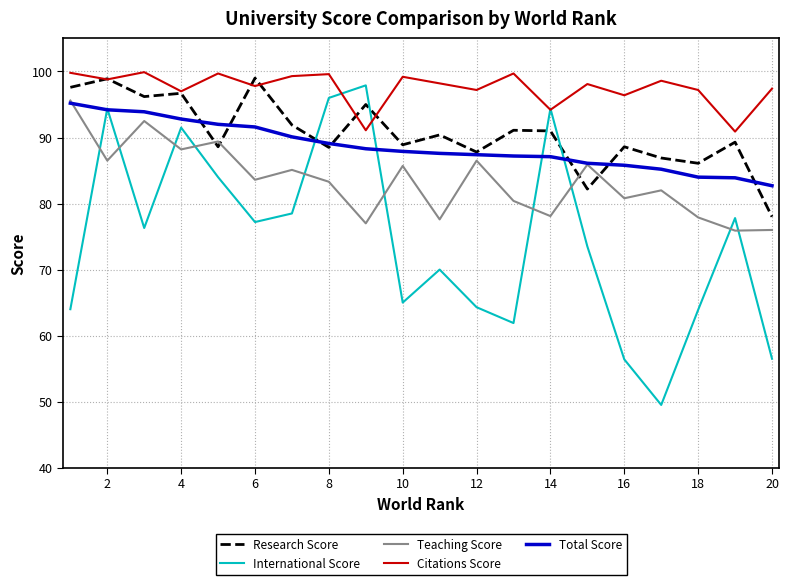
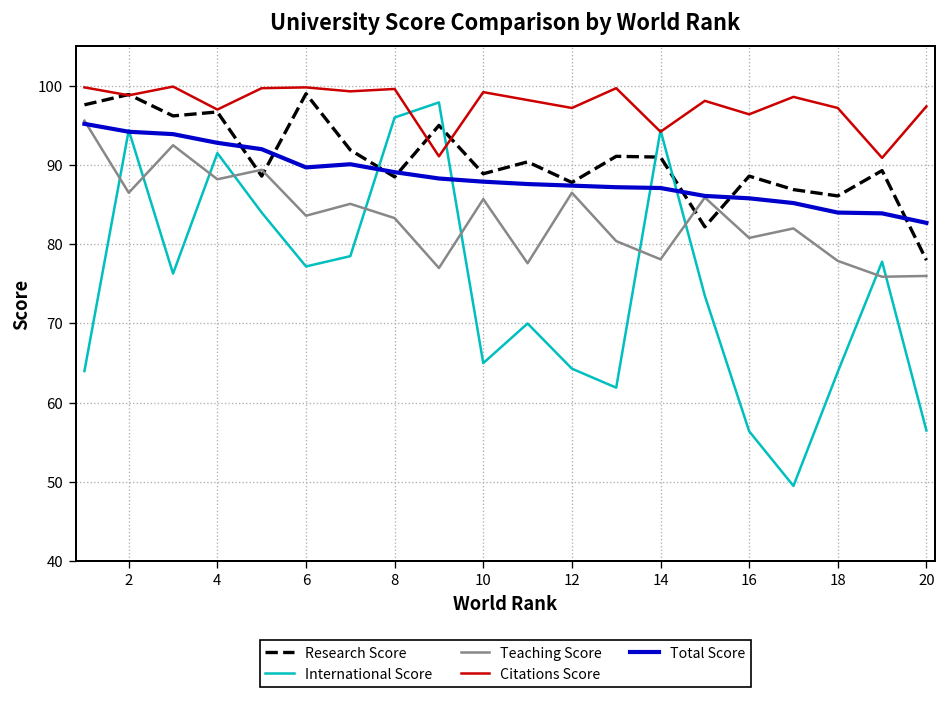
  {
    "Research Score": {
      "6": 99,
      "8": 89,
      "10": 89,
      "12": 88,
      "14": 91,
      "16": 89,
      "18": 86,
      "20": 78
    },
    "International Score": {
      "4": 92,
      "6": 77,
      "8": 96,
      "10": 65,
      "12": 64,
      "16": 56,
      "18": 64,
      "20": 57
    },
    "Teaching Score": {
      "2": 87,
      "4": 88,
      "6": 84,
      "8": 83,
      "10": 86,
      "12": 87,
      "14": 78,
      "16": 81,
      "18": 78,
      "20": 76
    },
    "Citations Score": {
-     "6": 98,
+     "6": 100,
      "8": 100,
      "10": 99,
      "12": 97,
      "16": 96,
      "18": 97,
      "20": 97
    },
    "Total Score": {
      "4": 93,
-     "6": 92,
+     "6": 90,
      "8": 89,
      "10": 88,
      "12": 87,
      "14": 87,
      "16": 86,
      "18": 84,
      "20": 83
    }
  }
